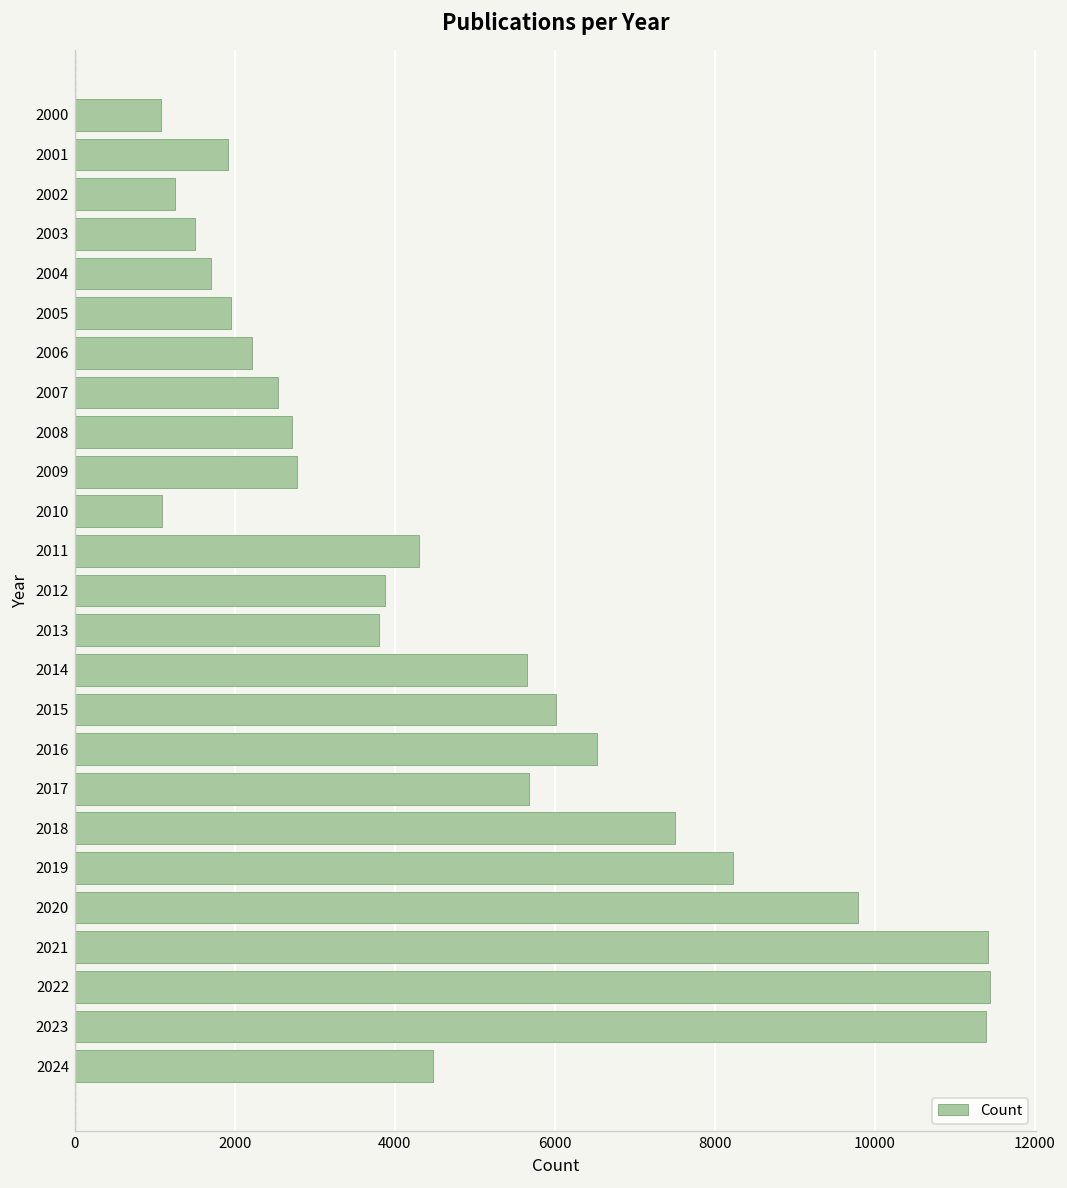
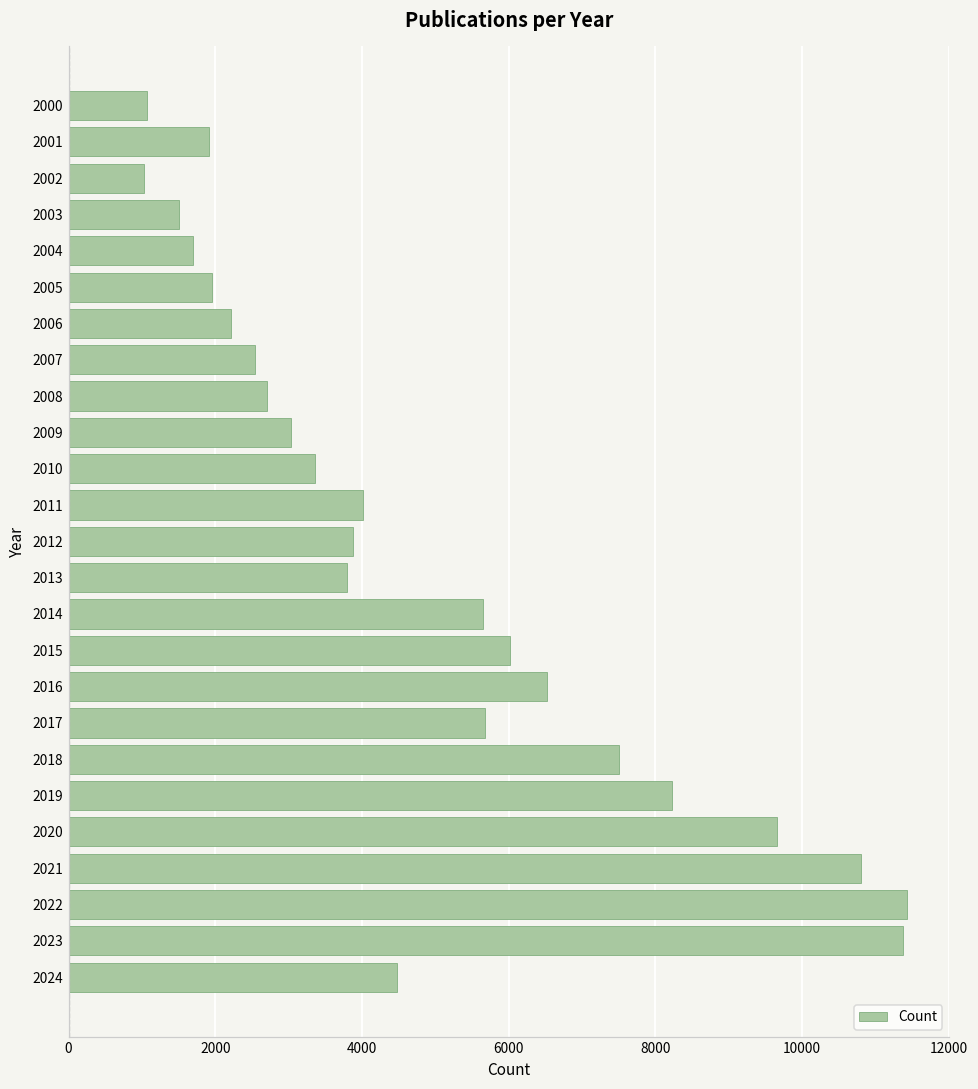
  {
    "2000": 1100,
    "2001": 1900,
-   "2002": 1300,
+   "2002": 1000,
    "2003": 1500,
    "2004": 1700,
    "2005": 2000,
    "2006": 2200,
    "2007": 2500,
    "2008": 2700,
-   "2009": 2800,
-   "2010": 1100,
-   "2011": 4300,
+   "2009": 3000,
+   "2010": 3400,
+   "2011": 4000,
    "2012": 3900,
    "2013": 3800,
    "2014": 5600,
    "2015": 6000,
    "2016": 6500,
    "2017": 5700,
    "2018": 7500,
    "2019": 8200,
-   "2020": 9800,
-   "2021": 11400,
+   "2020": 9700,
+   "2021": 10800,
    "2022": 11400,
    "2023": 11400,
    "2024": 4500
  }
